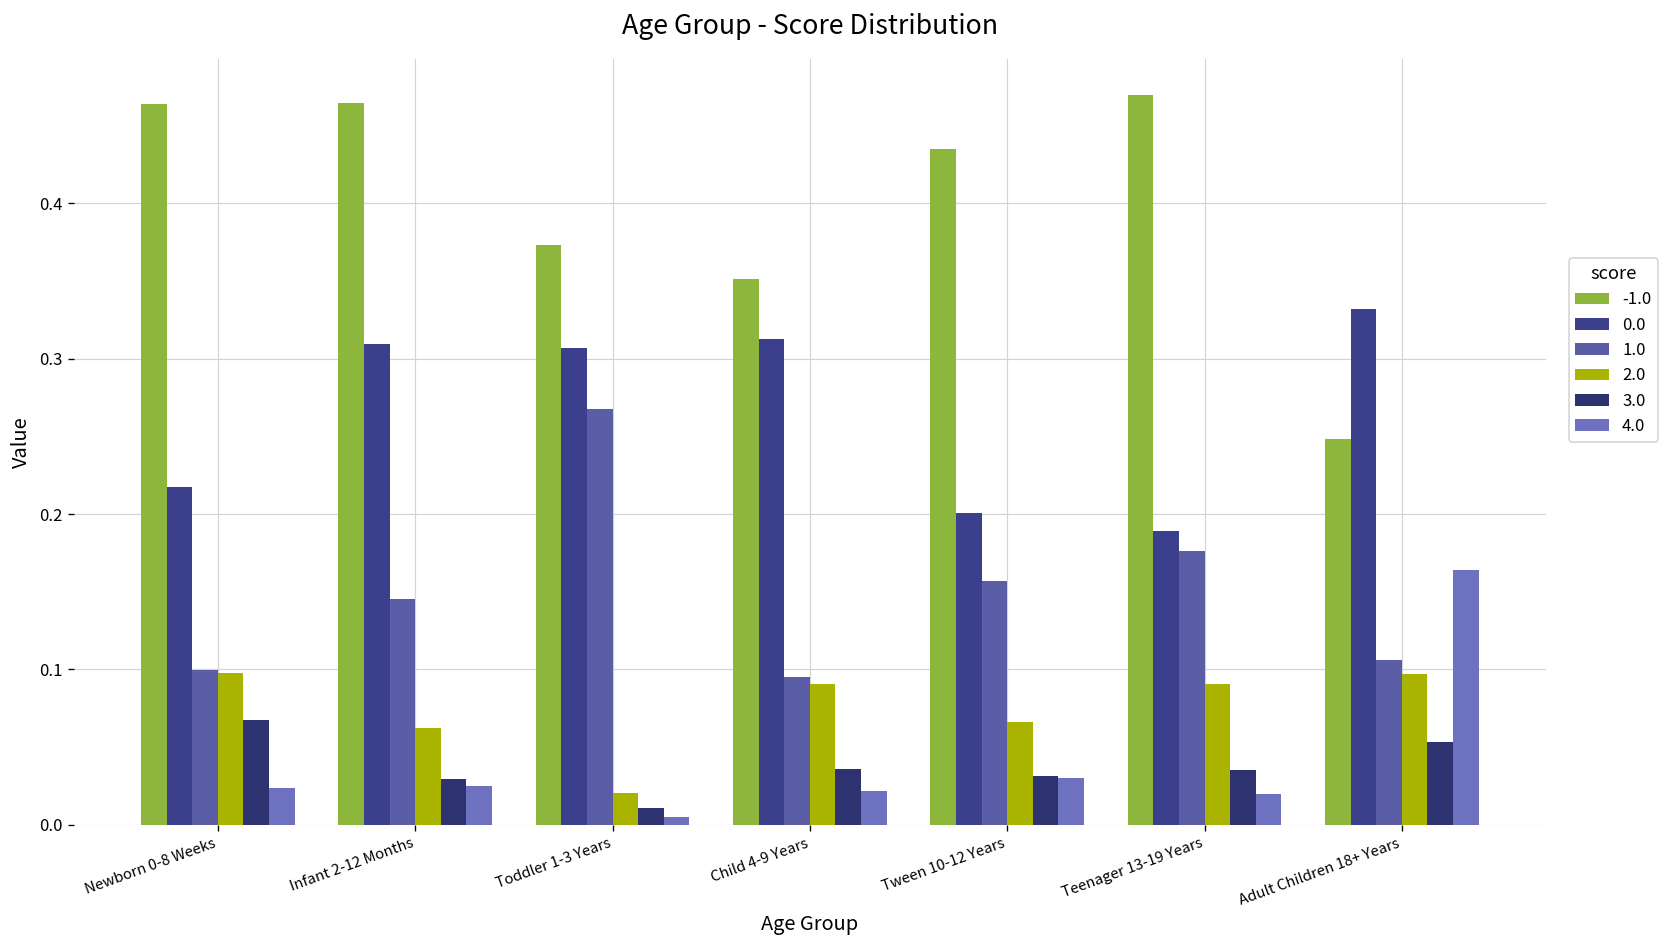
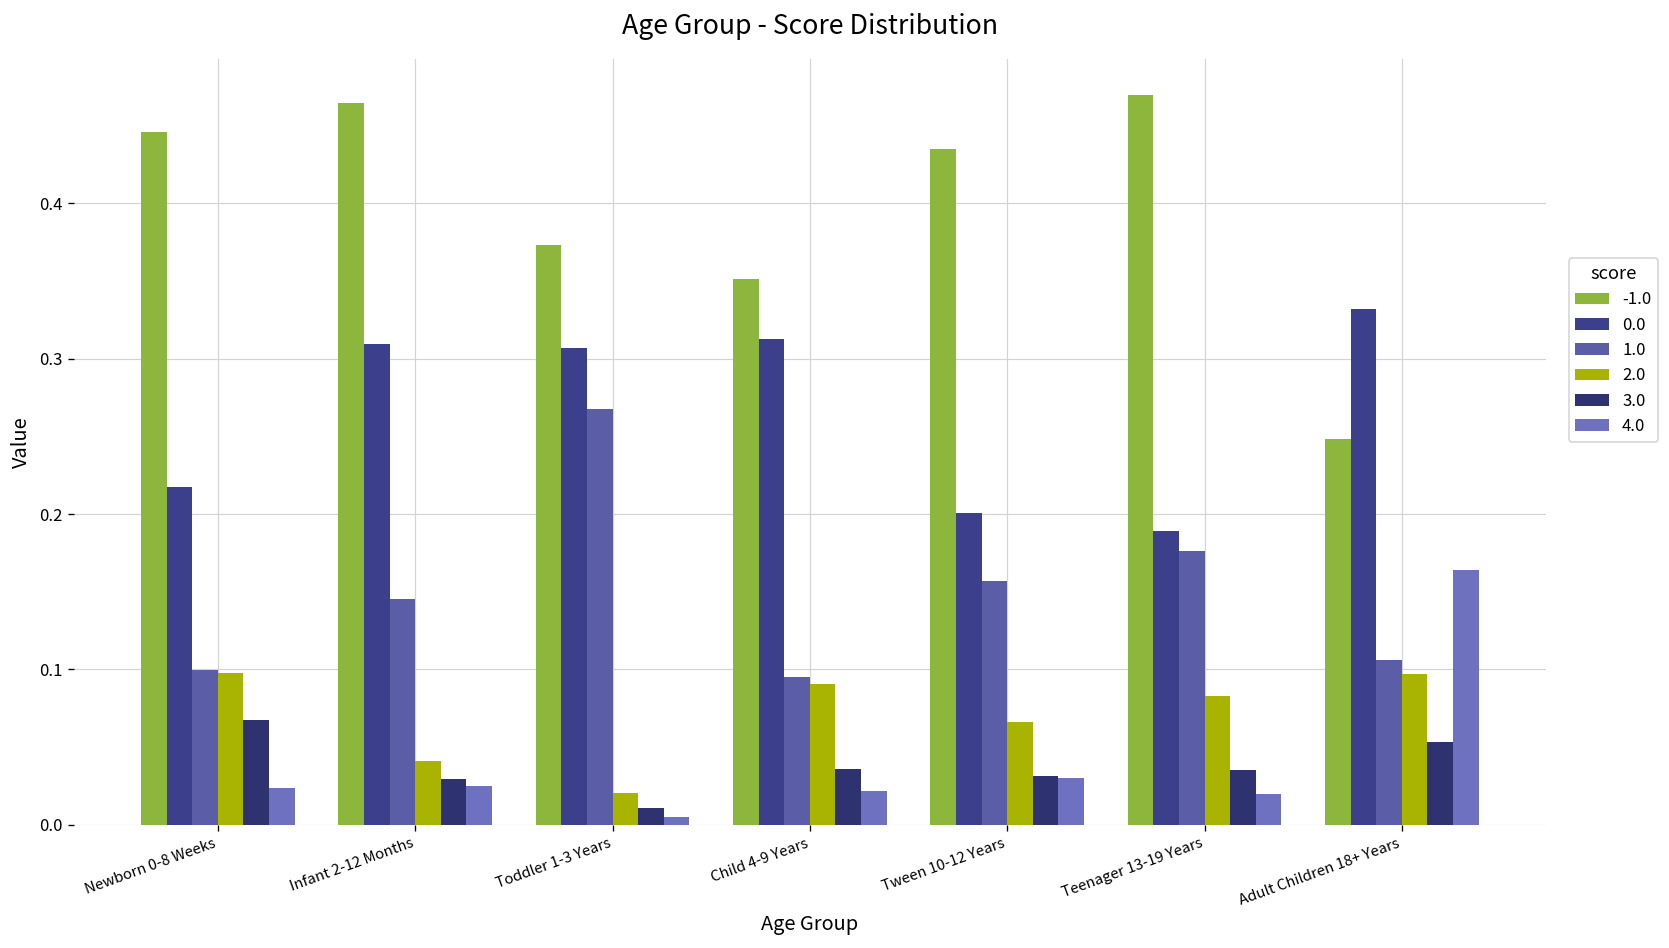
  {
    "-1.0": {
-     "Newborn 0-8 Weeks": 0.464,
+     "Newborn 0-8 Weeks": 0.446,
      "Infant 2-12 Months": 0.465,
      "Toddler 1-3 Years": 0.373,
      "Child 4-9 Years": 0.351,
      "Tween 10-12 Years": 0.435,
      "Teenager 13-19 Years": 0.470,
      "Adult Children 18+ Years": 0.248
    },
    "2.0": {
      "Newborn 0-8 Weeks": 0.098,
-     "Infant 2-12 Months": 0.062,
+     "Infant 2-12 Months": 0.041,
      "Toddler 1-3 Years": 0.020,
      "Child 4-9 Years": 0.091,
      "Tween 10-12 Years": 0.066,
-     "Teenager 13-19 Years": 0.091,
+     "Teenager 13-19 Years": 0.083,
      "Adult Children 18+ Years": 0.097
    }
  }
